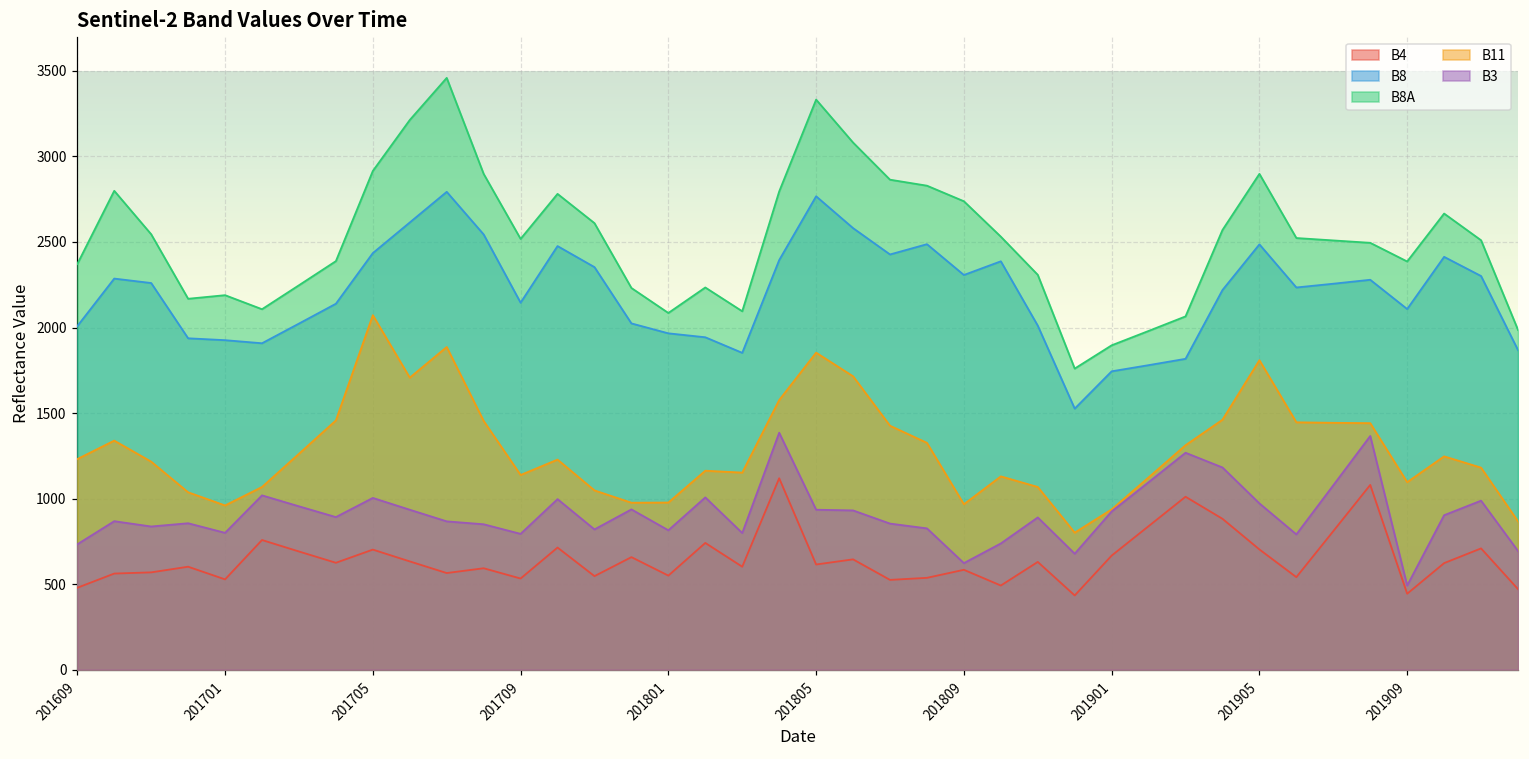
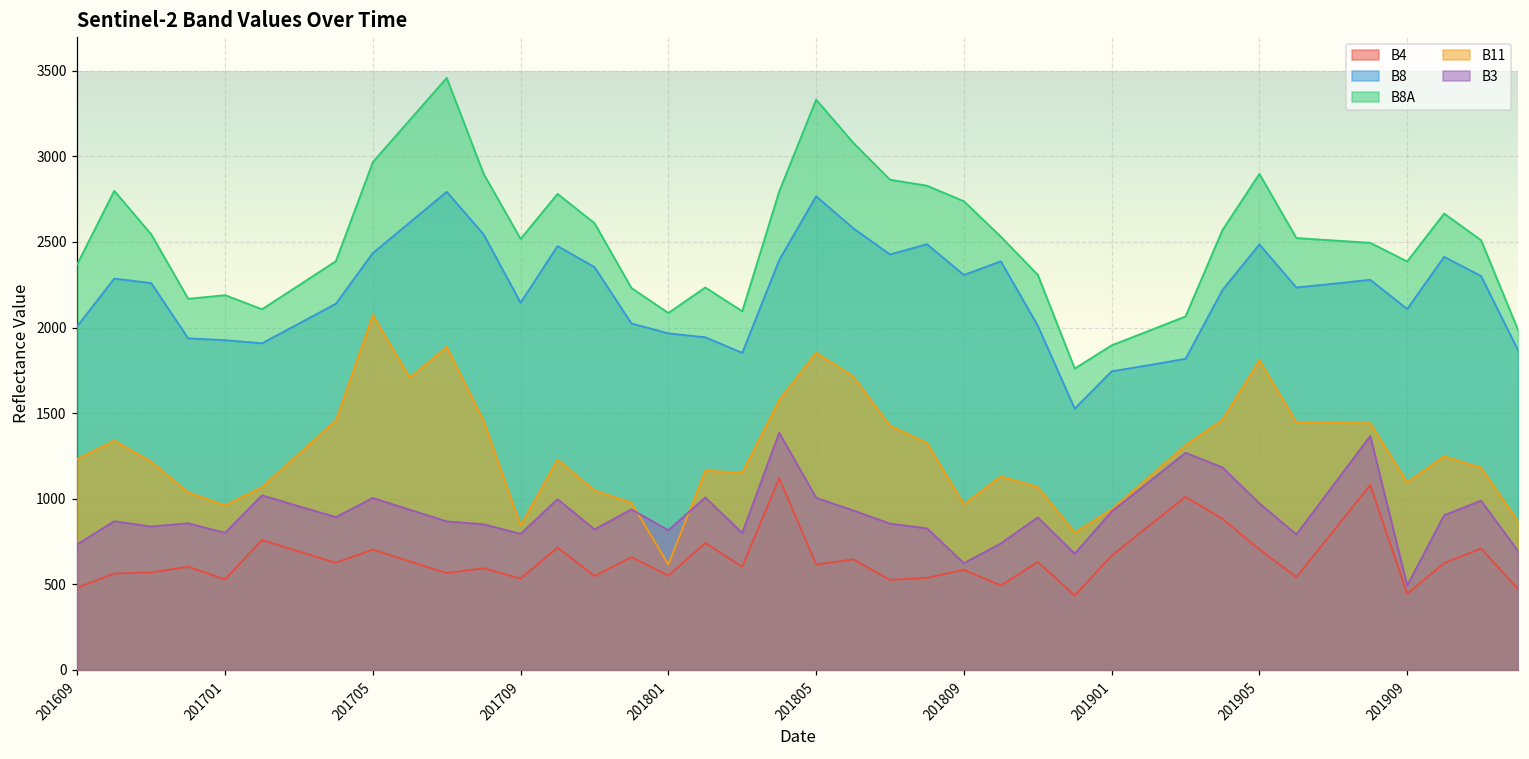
  {
    "B4": {
      "201609": 480,
      "201701": 530,
      "201705": 700,
      "201709": 530,
      "201801": 550,
      "201805": 620,
      "201809": 580,
      "201901": 670,
      "201905": 700,
      "201909": 440
    },
    "B8": {
      "201609": 2010,
      "201701": 1930,
      "201705": 2440,
      "201709": 2150,
      "201801": 1970,
      "201805": 2770,
      "201809": 2310,
      "201901": 1740,
      "201905": 2490,
      "201909": 2110
    },
    "B8A": {
      "201609": 2370,
      "201701": 2190,
-     "201705": 2920,
+     "201705": 2970,
      "201709": 2520,
      "201801": 2090,
      "201805": 3330,
      "201809": 2740,
      "201901": 1900,
      "201905": 2900,
      "201909": 2390
    },
    "B11": {
      "201609": 1230,
      "201701": 960,
      "201705": 2070,
-     "201709": 1140,
-     "201801": 980,
+     "201709": 840,
+     "201801": 620,
      "201805": 1850,
      "201809": 970,
      "201905": 1810,
      "201909": 1100
    },
    "B3": {
      "201609": 730,
      "201701": 800,
      "201705": 1000,
      "201709": 790,
      "201801": 820,
-     "201805": 940,
+     "201805": 1010,
      "201809": 620,
      "201905": 970,
      "201909": 490
    }
  }
